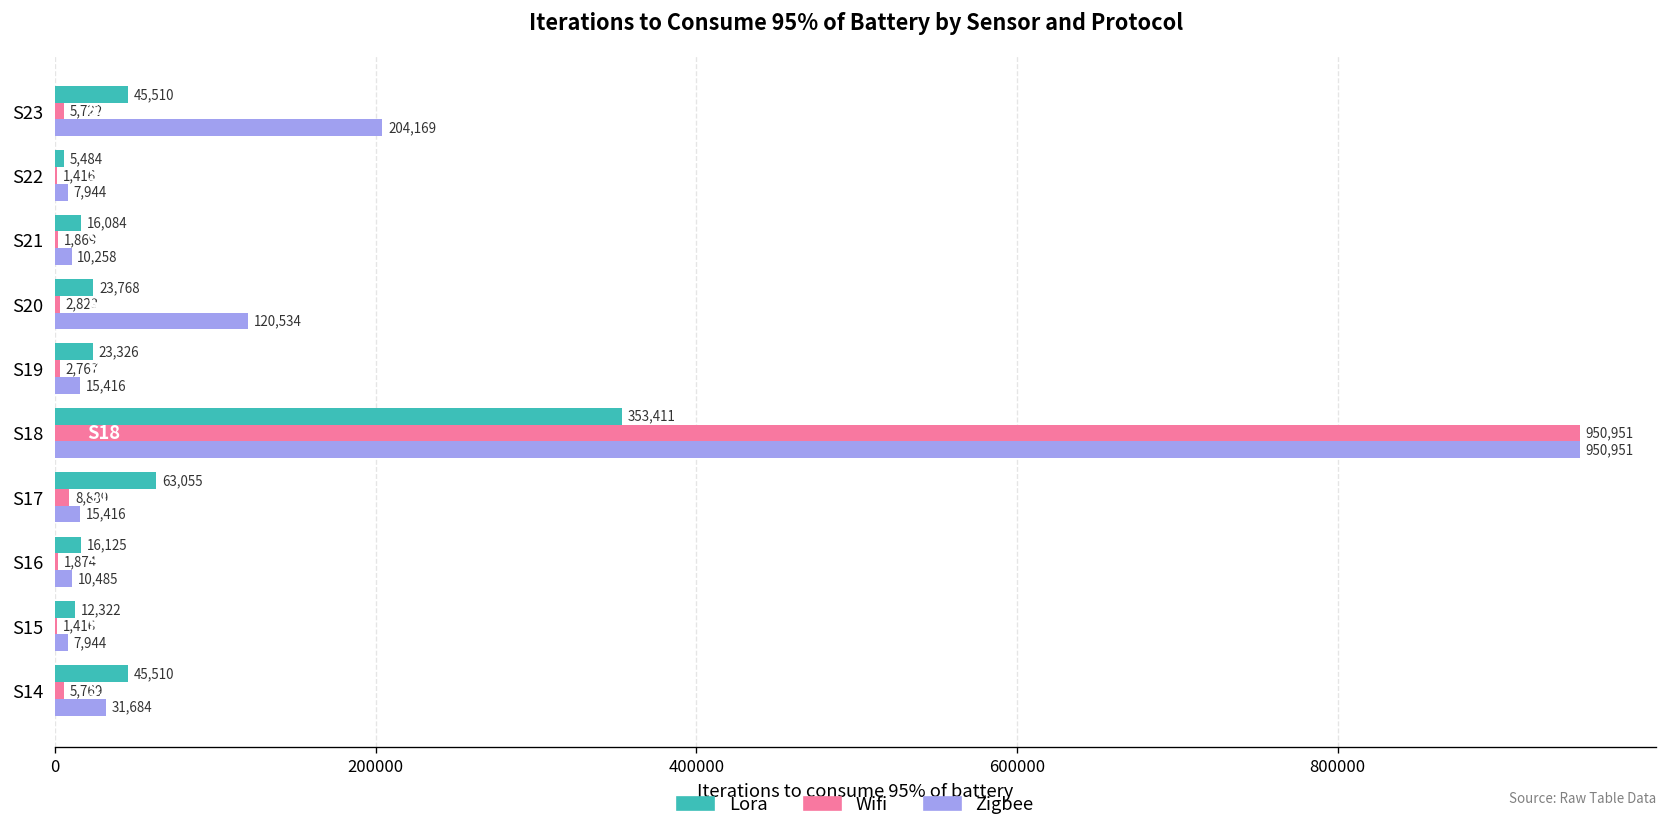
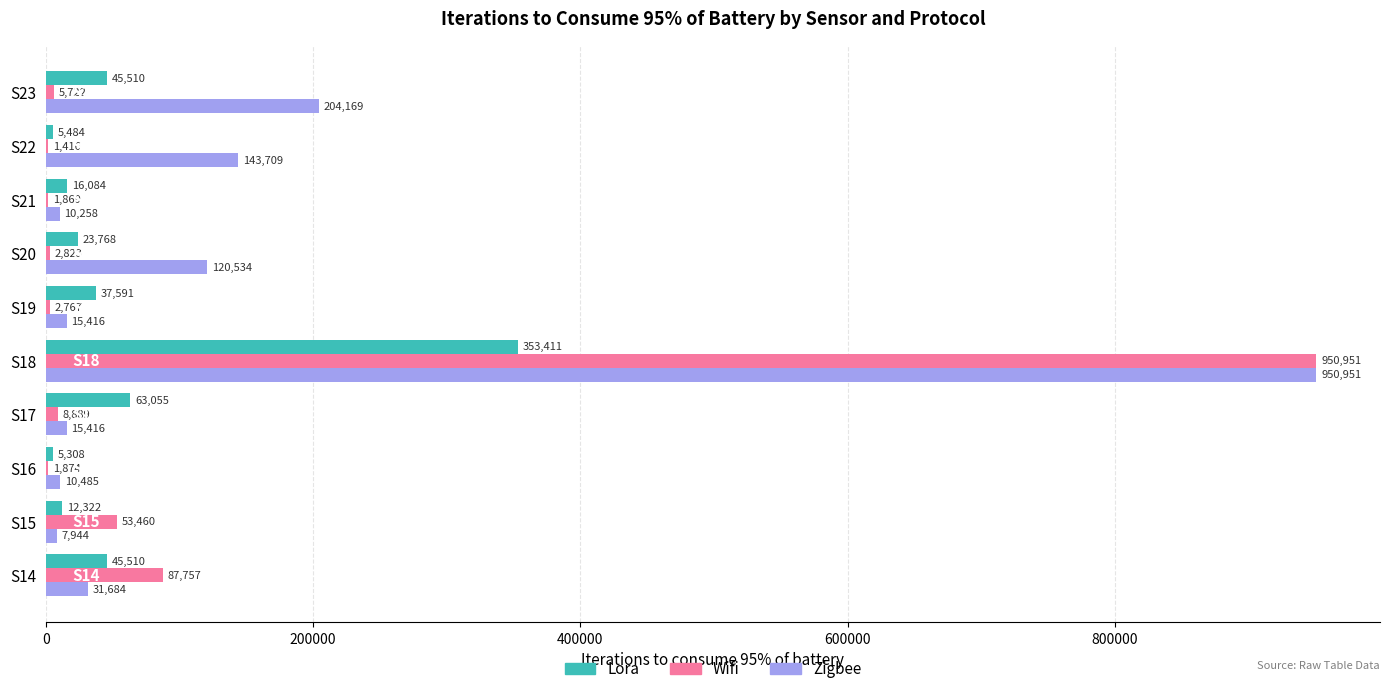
  {
    "Lora": {
      "S23": "45,510",
      "S22": "5,484",
      "S21": "16,084",
      "S20": "23,768",
-     "S19": "23,326",
+     "S19": "37,591",
      "S18": "353,411",
      "S17": "63,055",
-     "S16": "16,125",
+     "S16": "5,308",
      "S15": "12,322",
      "S14": "45,510"
    },
    "Wifi": {
      "S23": "5,722",
      "S22": "1,416",
      "S21": "1,869",
      "S20": "2,823",
      "S19": "2,767",
      "S18": "950,951",
      "S17": "8,889",
      "S16": "1,874",
-     "S15": "1,416",
-     "S14": "5,769"
+     "S15": "53,460",
+     "S14": "87,757"
    },
    "Zigbee": {
      "S23": "204,169",
-     "S22": "7,944",
+     "S22": "143,709",
      "S21": "10,258",
      "S20": "120,534",
      "S19": "15,416",
      "S18": "950,951",
      "S17": "15,416",
      "S16": "10,485",
      "S15": "7,944",
      "S14": "31,684"
    }
  }
